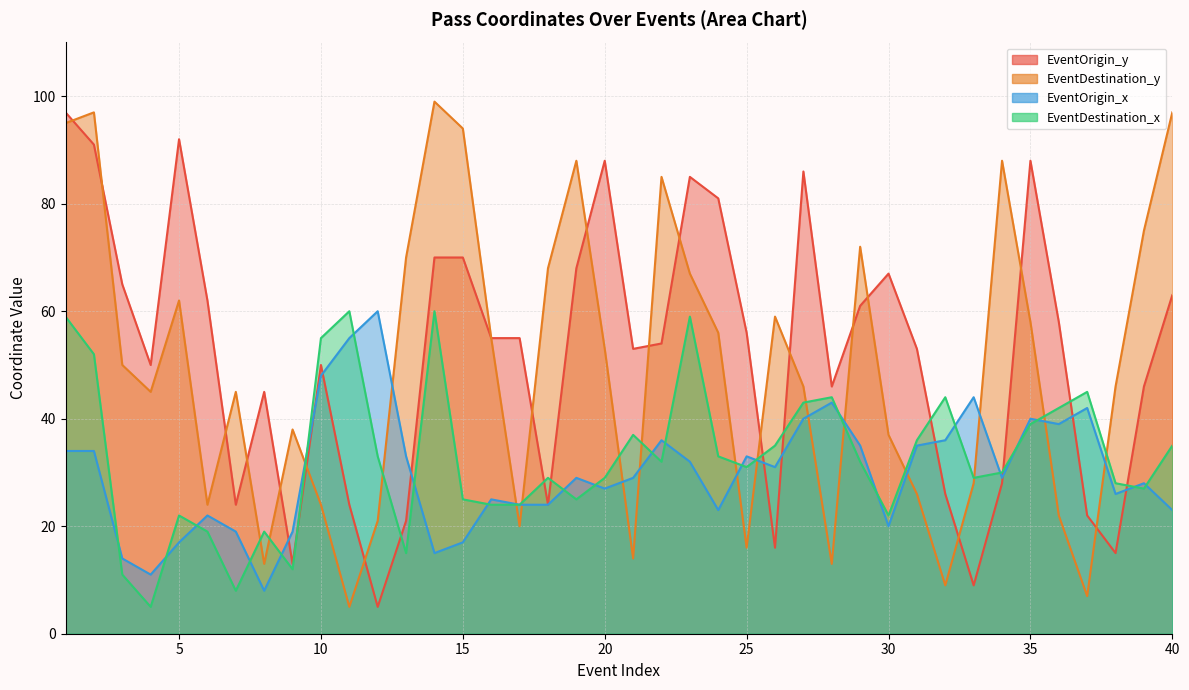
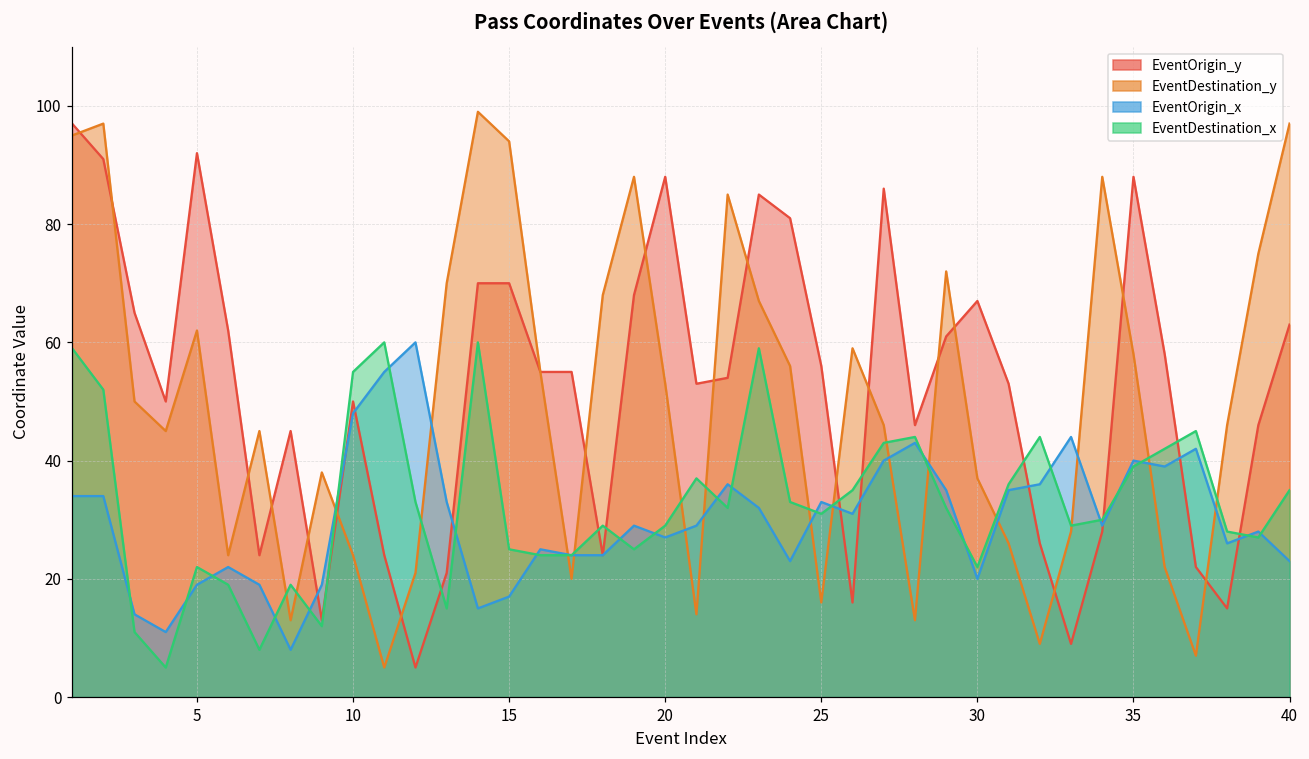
  {
    "EventOrigin_x": {
-     "5": 17,
+     "5": 19,
      "10": 48,
      "15": 17,
      "20": 27,
      "25": 33,
      "30": 20,
      "35": 40,
      "40": 23
    },
    "EventDestination_x": {
      "5": 22,
      "10": 55,
      "15": 25,
      "20": 29,
      "25": 31,
      "30": 22,
      "35": 39,
      "40": 35
    }
  }
